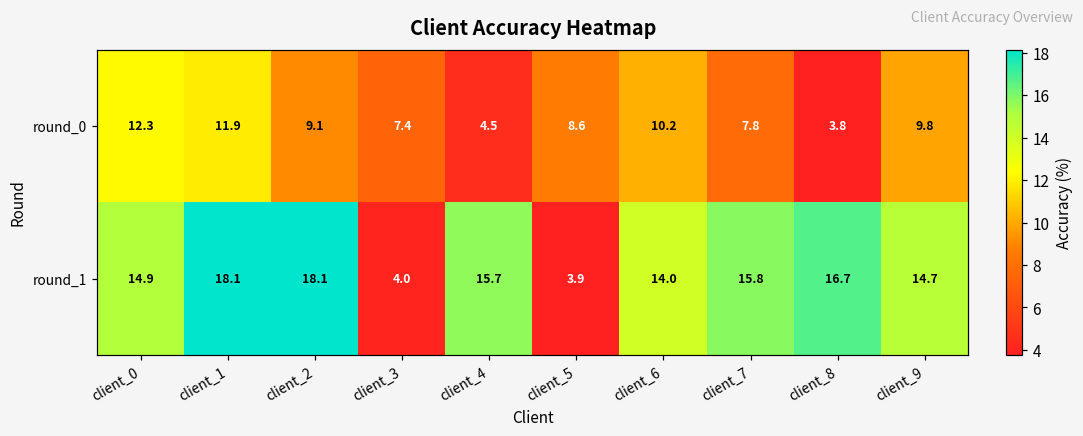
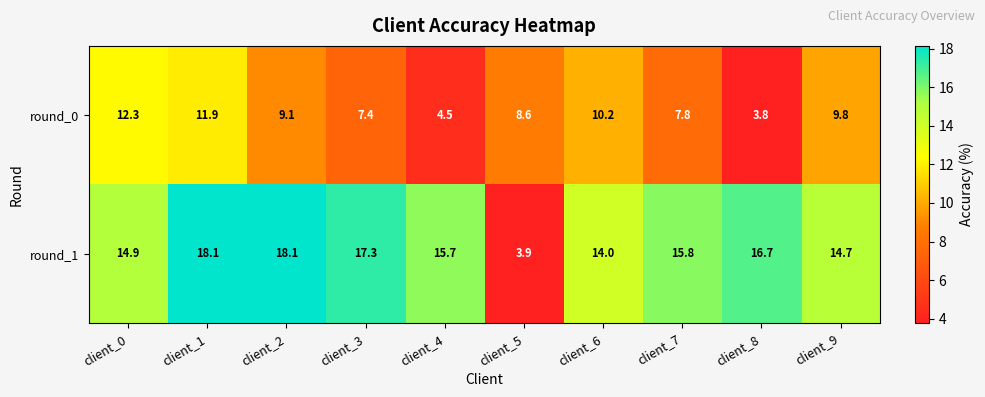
  {
    "round_0": {
      "client_0": 12.3,
      "client_1": 11.9,
      "client_2": 9.1,
      "client_3": 7.4,
      "client_4": 4.5,
      "client_5": 8.6,
      "client_6": 10.2,
      "client_7": 7.8,
      "client_8": 3.8,
      "client_9": 9.8
    },
    "round_1": {
      "client_0": 14.9,
      "client_1": 18.1,
      "client_2": 18.1,
-     "client_3": 4.0,
+     "client_3": 17.3,
      "client_4": 15.7,
      "client_5": 3.9,
      "client_6": 14.0,
      "client_7": 15.8,
      "client_8": 16.7,
      "client_9": 14.7
    }
  }
